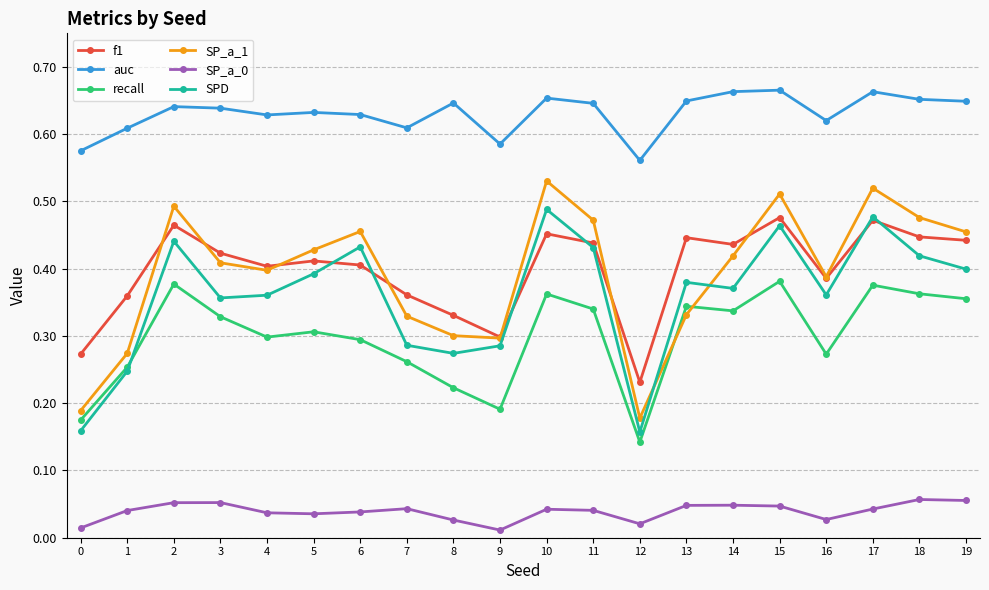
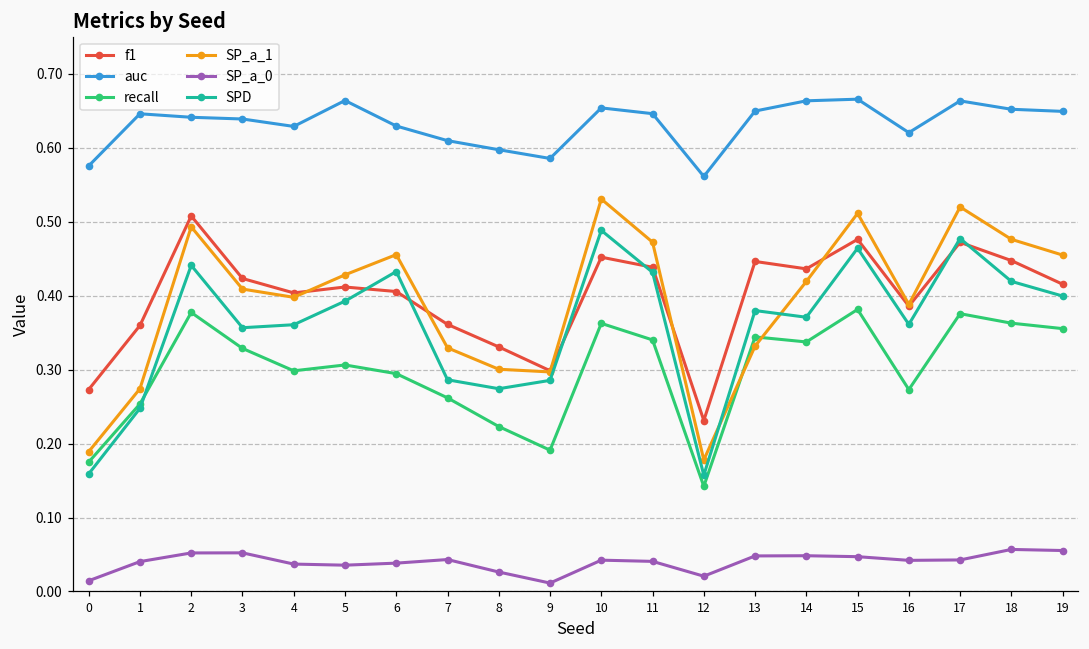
  {
    "f1": {
      "0": 0.27,
      "1": 0.36,
-     "2": 0.46,
+     "2": 0.51,
      "3": 0.42,
      "4": 0.40,
      "5": 0.41,
      "6": 0.41,
      "7": 0.36,
      "8": 0.33,
      "10": 0.45,
      "11": 0.44,
      "12": 0.23,
      "13": 0.45,
      "14": 0.44,
      "15": 0.48,
      "17": 0.47,
      "18": 0.45,
-     "19": 0.44
+     "19": 0.42
    },
    "auc": {
      "0": 0.58,
-     "1": 0.61,
+     "1": 0.65,
      "2": 0.64,
      "3": 0.64,
      "4": 0.63,
-     "5": 0.63,
+     "5": 0.66,
      "6": 0.63,
      "7": 0.61,
-     "8": 0.65,
+     "8": 0.60,
      "9": 0.59,
      "10": 0.65,
      "11": 0.65,
      "12": 0.56,
      "13": 0.65,
      "14": 0.66,
      "15": 0.67,
      "16": 0.62,
      "17": 0.66,
      "18": 0.65,
      "19": 0.65
    },
    "SP_a_1": {
      "0": 0.19,
      "1": 0.27,
      "2": 0.49,
      "3": 0.41,
      "4": 0.40,
      "5": 0.43,
      "6": 0.46,
      "7": 0.33,
      "8": 0.30,
      "10": 0.53,
      "11": 0.47,
      "12": 0.18,
      "13": 0.33,
      "14": 0.42,
      "15": 0.51,
      "17": 0.52,
      "18": 0.48,
      "19": 0.45
    },
    "SP_a_0": {
      "0": 0.01,
      "1": 0.04,
      "2": 0.05,
      "3": 0.05,
      "4": 0.04,
      "5": 0.04,
      "6": 0.04,
      "7": 0.04,
      "8": 0.03,
      "9": 0.01,
      "10": 0.04,
      "11": 0.04,
      "12": 0.02,
      "13": 0.05,
      "14": 0.05,
      "15": 0.05,
-     "16": 0.03,
+     "16": 0.04,
      "17": 0.04,
      "18": 0.06,
      "19": 0.06
    }
  }
